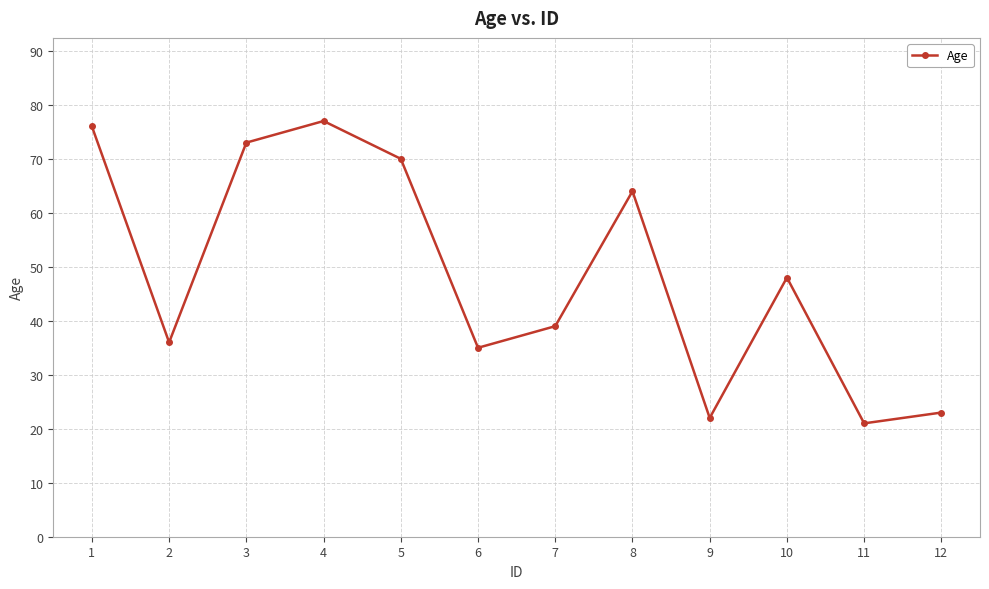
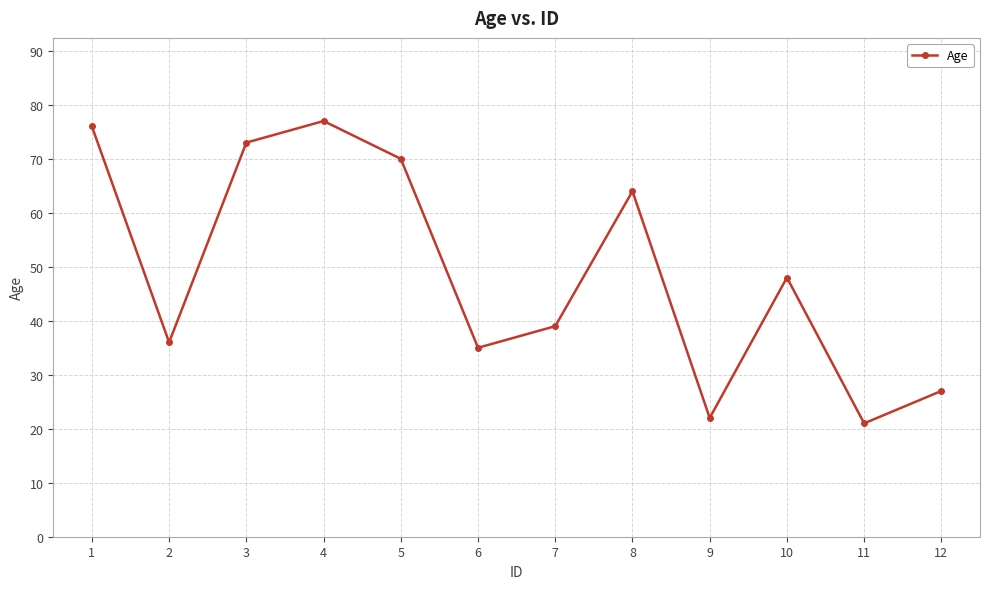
  {
    "1": 76,
    "2": 36,
    "3": 73,
    "4": 77,
    "5": 70,
    "6": 35,
    "7": 39,
    "8": 64,
    "9": 22,
    "10": 48,
    "11": 21,
-   "12": 23
+   "12": 27
  }
